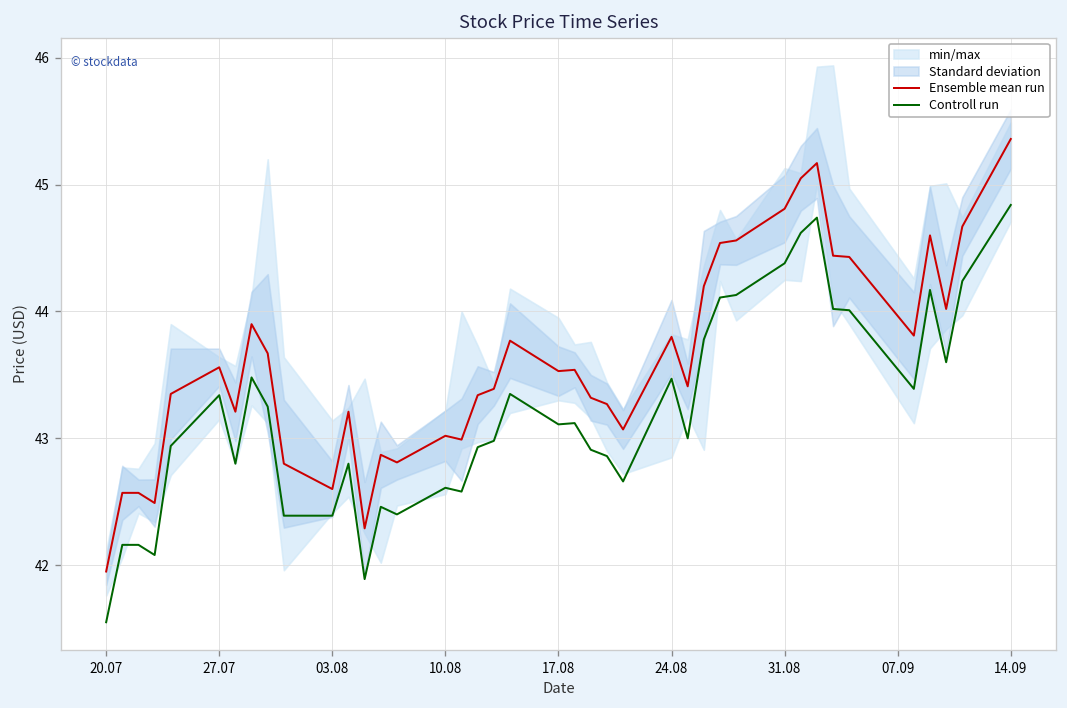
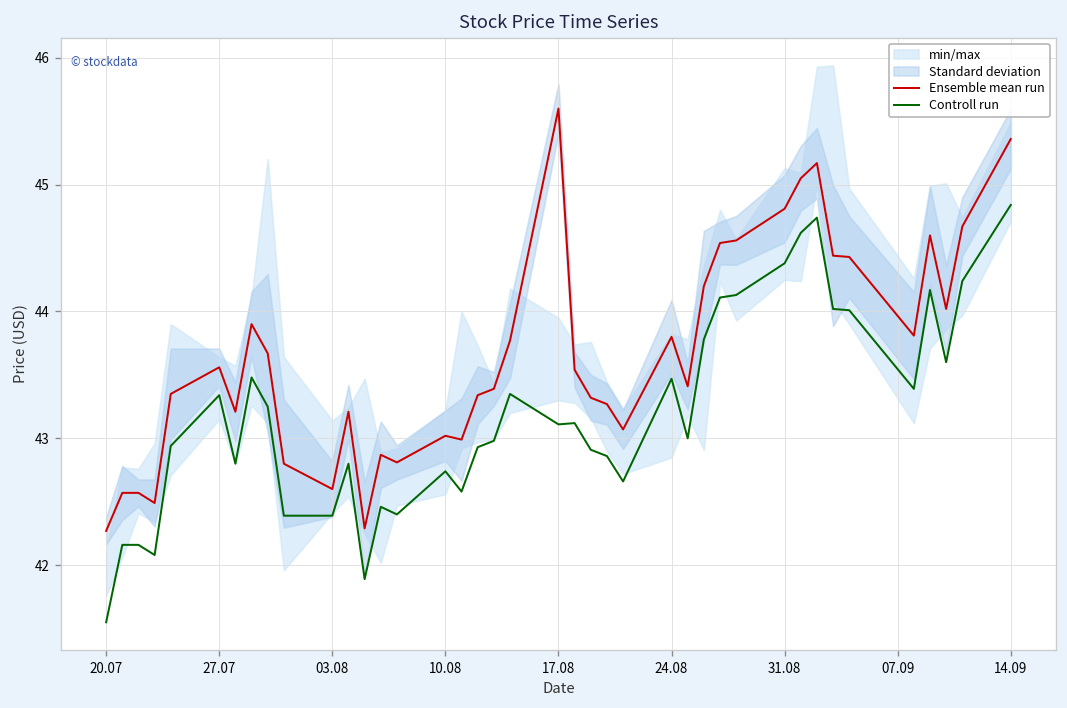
  {
    "Ensemble mean run": {
-     "20.07": 41.95,
+     "20.07": 42.27,
      "27.07": 43.56,
      "03.08": 42.60,
      "10.08": 43.02,
-     "17.08": 43.53,
+     "17.08": 45.60,
      "31.08": 44.81,
      "14.09": 45.36
    },
    "Controll run": {
      "20.07": 41.55,
      "27.07": 43.34,
      "03.08": 42.39,
-     "10.08": 42.61,
+     "10.08": 42.74,
      "17.08": 43.11,
      "24.08": 43.47,
      "31.08": 44.38,
      "14.09": 44.84
    }
  }
